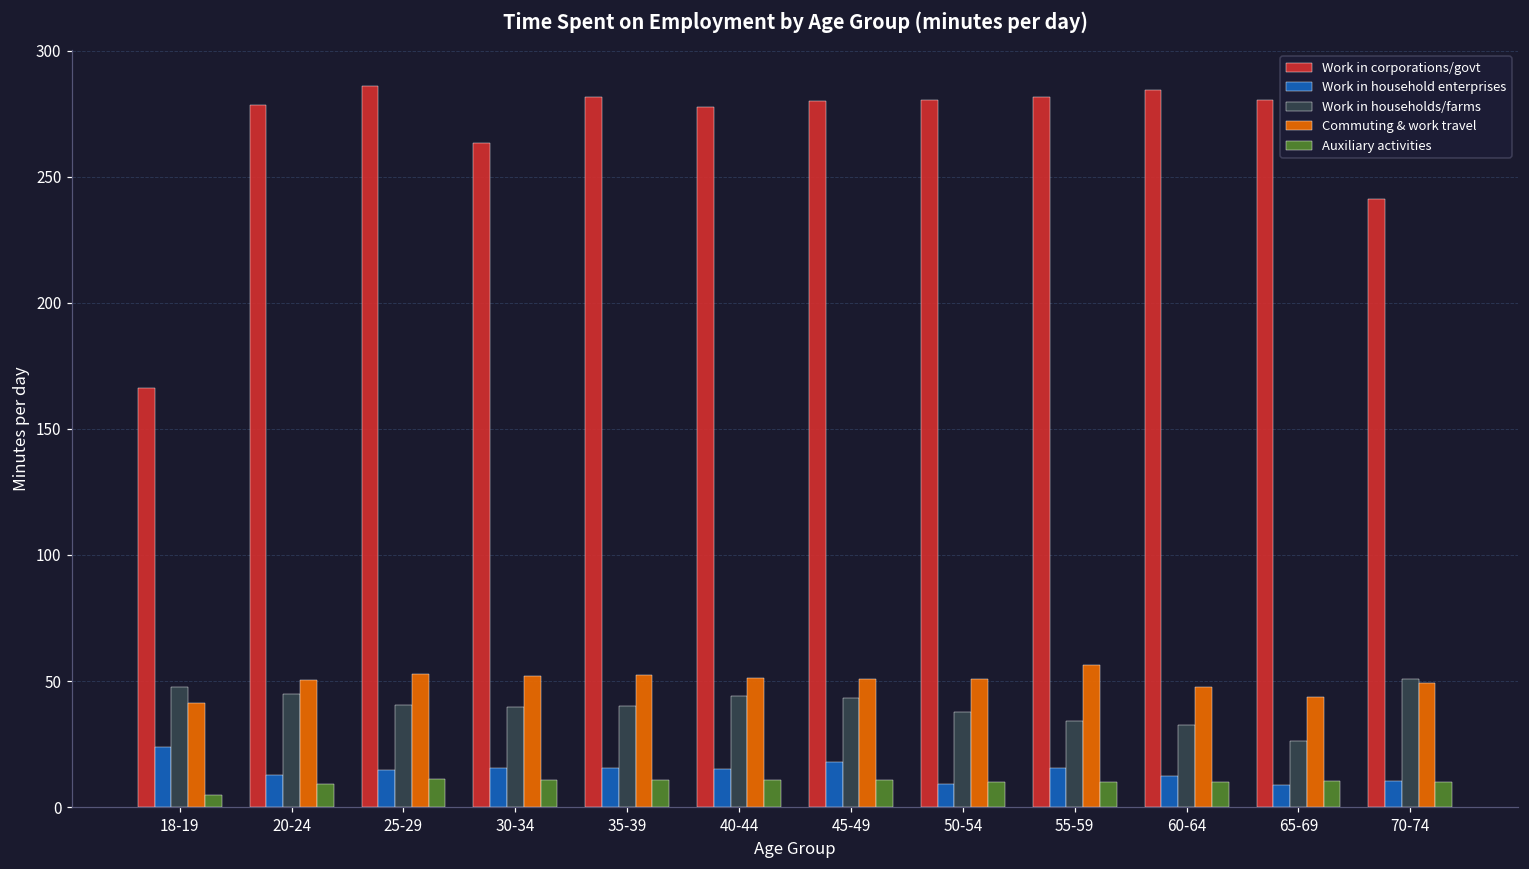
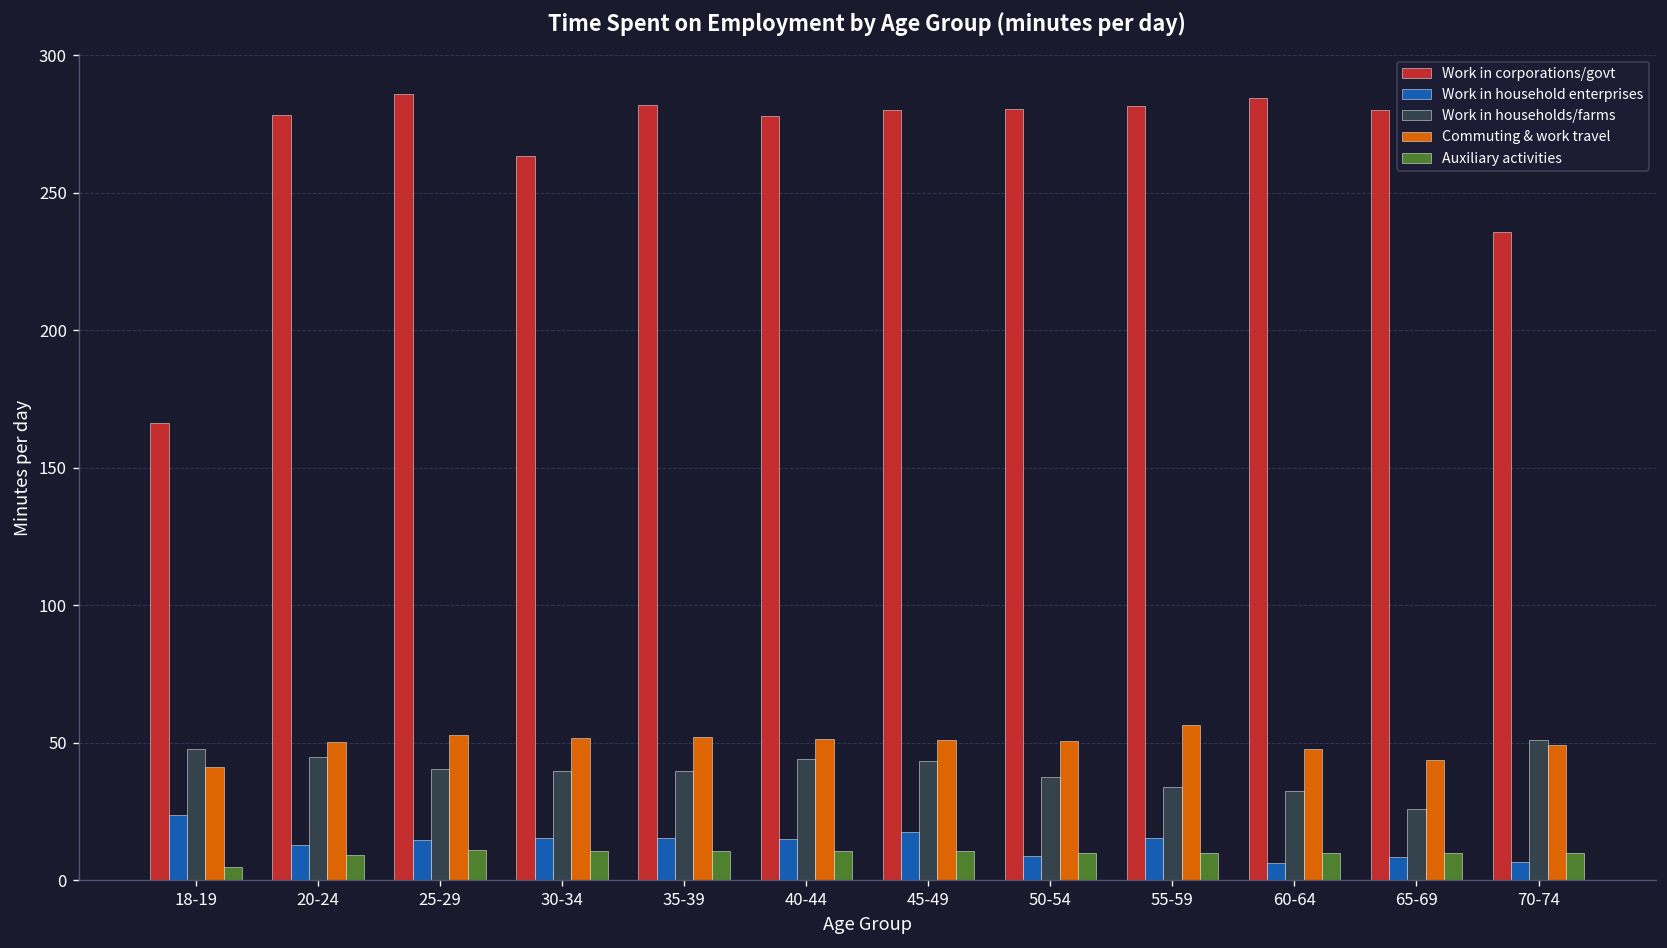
  {
    "Work in corporations/govt": {
      "18-19": 166,
      "20-24": 278,
      "25-29": 286,
      "30-34": 263,
      "35-39": 282,
      "40-44": 278,
      "45-49": 280,
      "50-54": 281,
      "55-59": 282,
      "60-64": 284,
      "65-69": 280,
-     "70-74": 241
+     "70-74": 236
    },
    "Work in household enterprises": {
      "18-19": 24,
      "20-24": 13,
      "25-29": 15,
      "30-34": 15,
      "35-39": 15,
      "40-44": 15,
      "45-49": 18,
      "50-54": 9,
      "55-59": 15,
-     "60-64": 13,
+     "60-64": 6,
      "65-69": 9,
-     "70-74": 10
+     "70-74": 7
    },
    "Work in households/farms": {
      "18-19": 48,
      "20-24": 45,
      "25-29": 40,
      "30-34": 40,
      "35-39": 40,
      "40-44": 44,
      "45-49": 43,
      "50-54": 38,
      "55-59": 34,
      "60-64": 32,
      "65-69": 26,
      "70-74": 51
    },
    "Commuting & work travel": {
      "18-19": 41,
      "20-24": 50,
      "25-29": 53,
      "30-34": 52,
      "35-39": 52,
      "40-44": 51,
      "45-49": 51,
      "50-54": 51,
      "55-59": 56,
      "60-64": 48,
      "65-69": 44,
      "70-74": 49
    },
    "Auxiliary activities": {
      "18-19": 5,
      "20-24": 9,
      "25-29": 11,
      "30-34": 11,
      "35-39": 11,
      "40-44": 11,
      "45-49": 11,
      "50-54": 10,
      "55-59": 10,
      "60-64": 10,
      "65-69": 10,
      "70-74": 10
    }
  }
